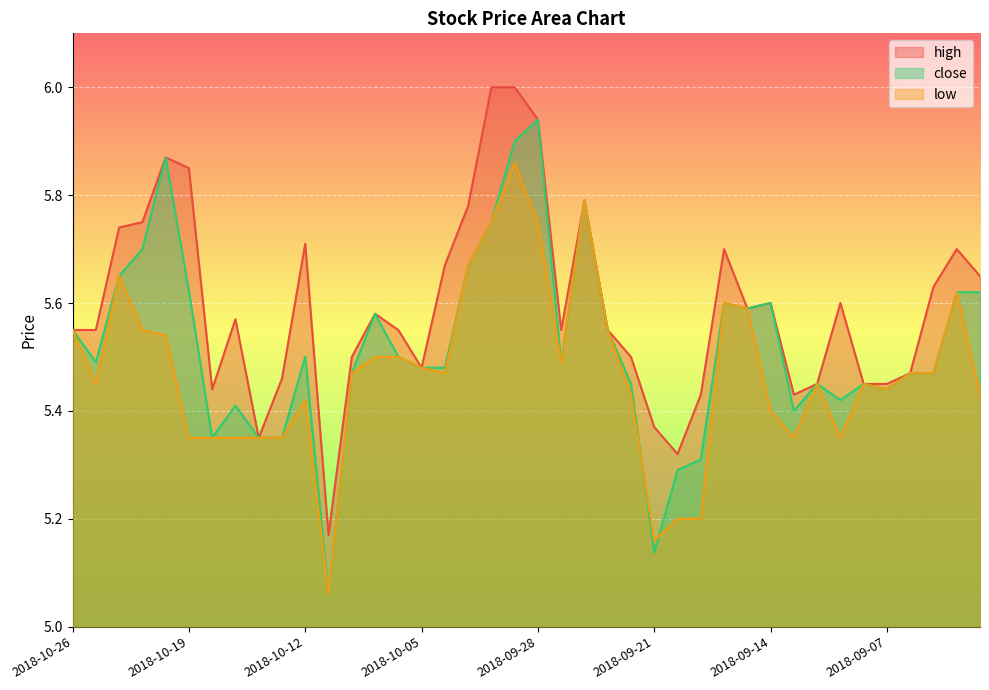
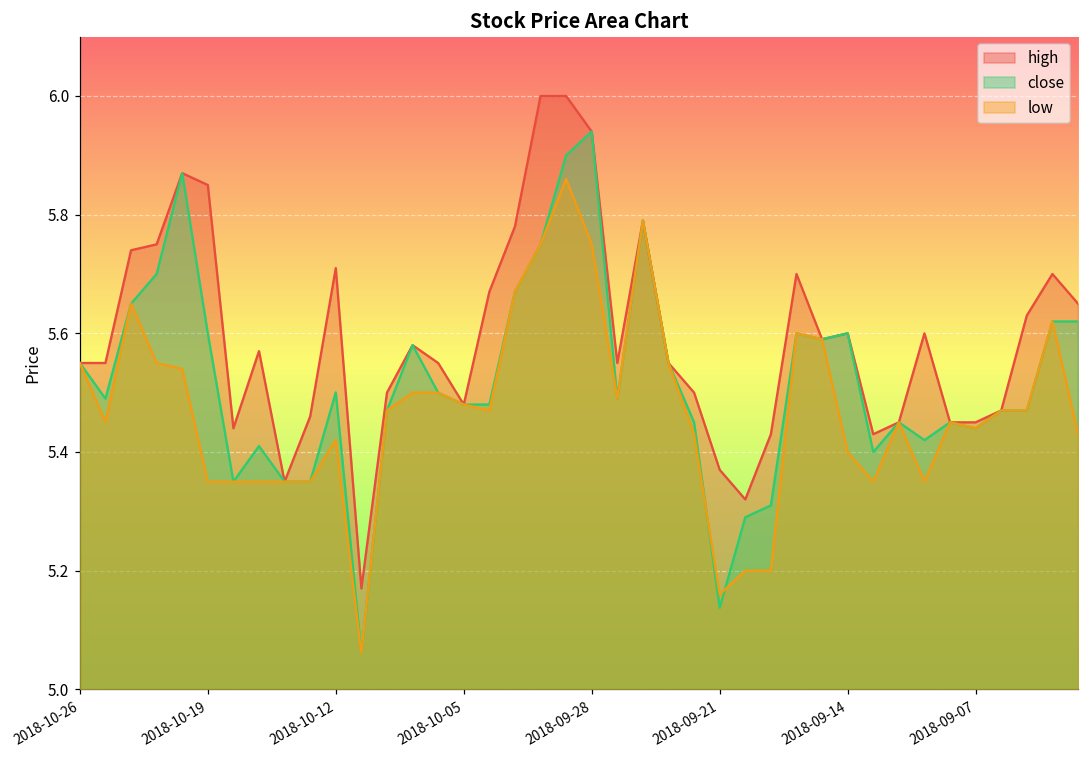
  {
    "close": {
-     "2018-10-19": 5.62,
+     "2018-10-19": 5.60,
      "2018-10-12": 5.50,
      "2018-09-21": 5.14
    }
  }
